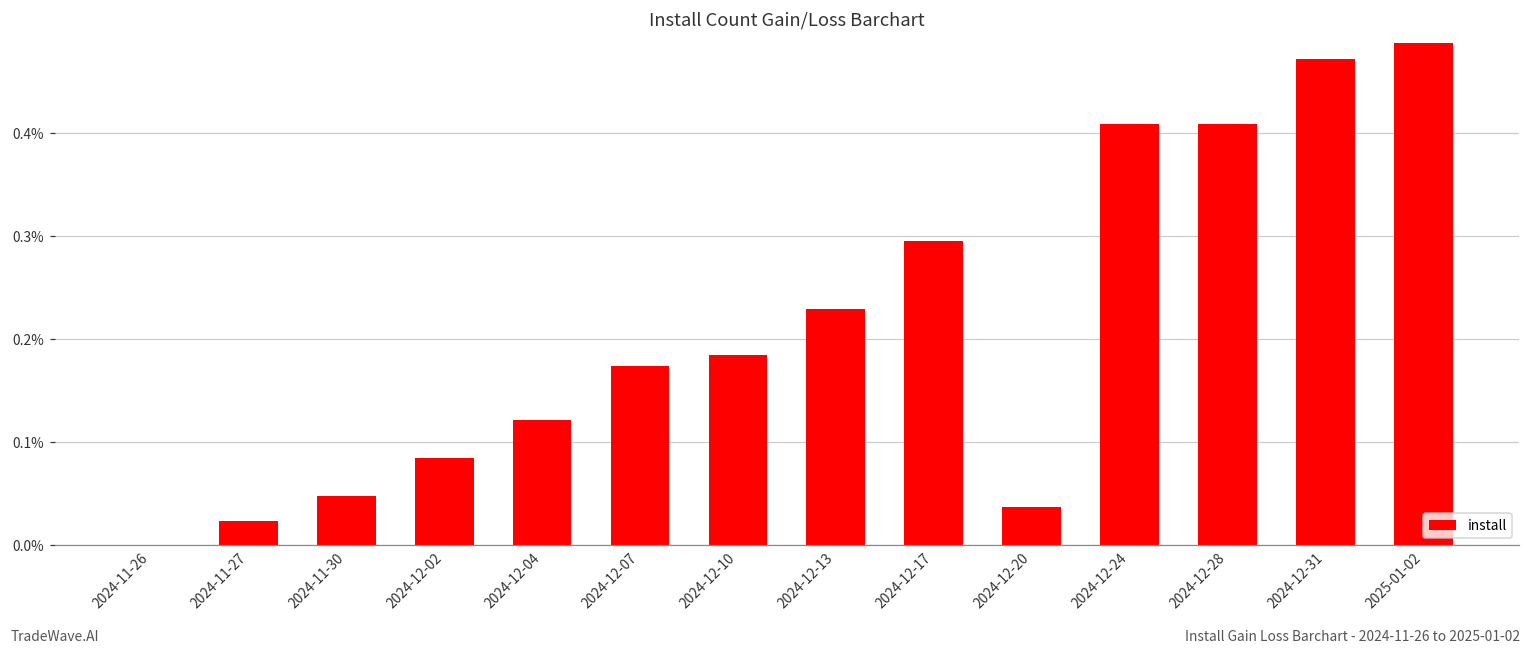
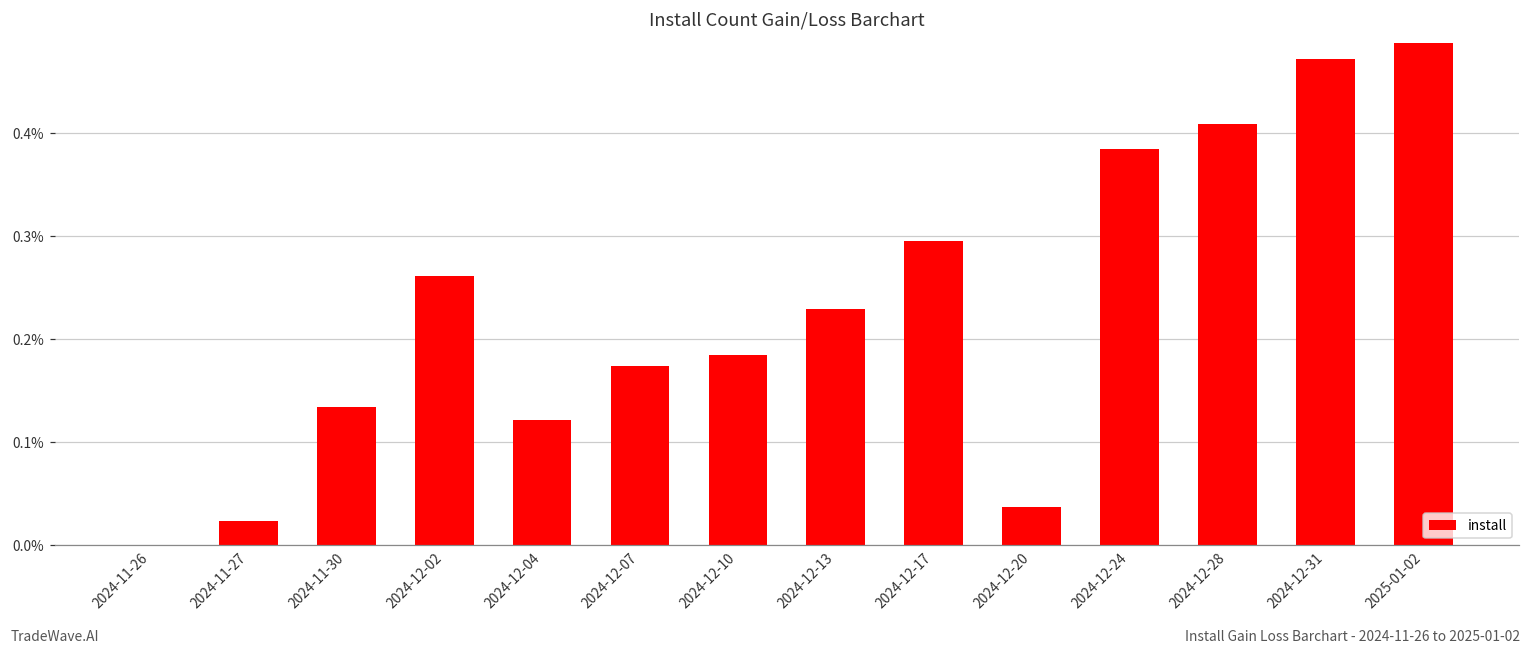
  {
    "2024-11-26": "0.00%",
    "2024-11-27": "0.02%",
-   "2024-11-30": "0.05%",
-   "2024-12-02": "0.08%",
+   "2024-11-30": "0.13%",
+   "2024-12-02": "0.26%",
    "2024-12-04": "0.12%",
    "2024-12-07": "0.17%",
    "2024-12-10": "0.18%",
    "2024-12-13": "0.23%",
    "2024-12-17": "0.29%",
    "2024-12-20": "0.04%",
-   "2024-12-24": "0.41%",
+   "2024-12-24": "0.38%",
    "2024-12-28": "0.41%",
    "2024-12-31": "0.47%",
    "2025-01-02": "0.49%"
  }
